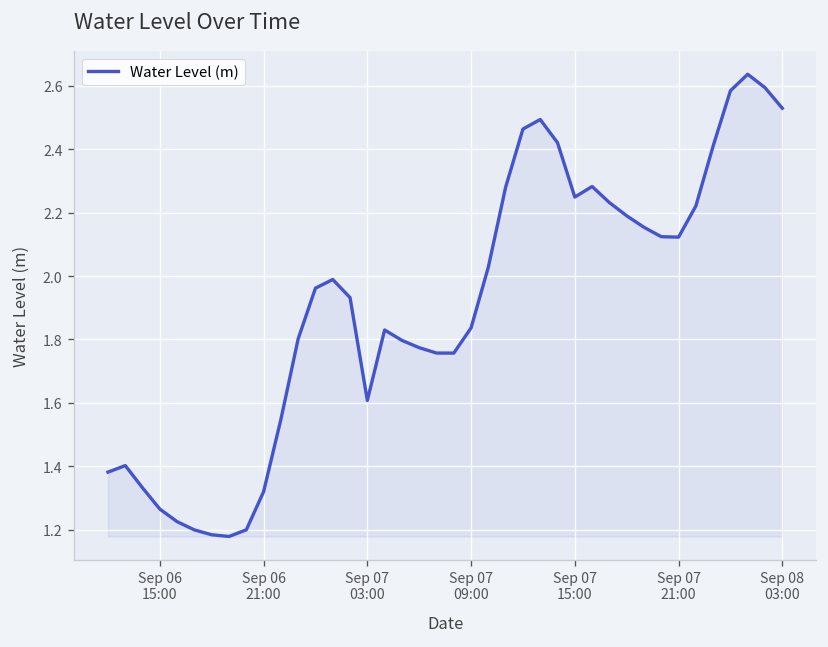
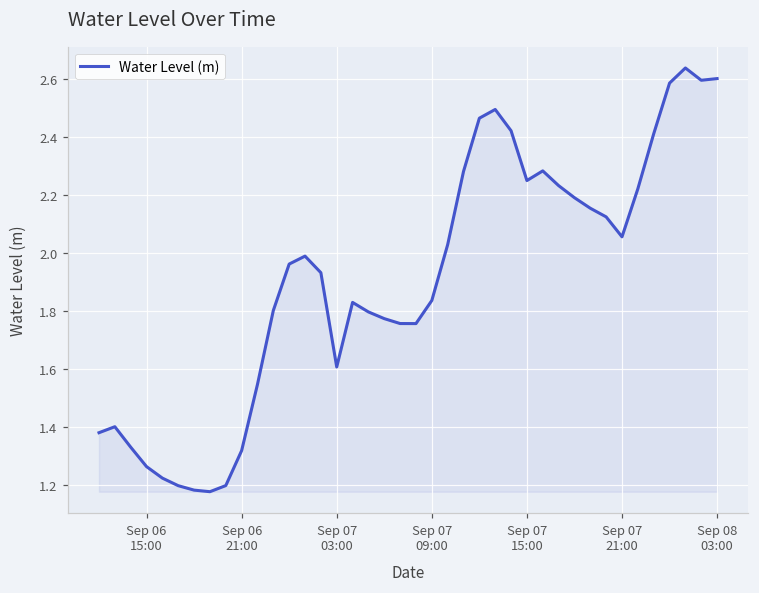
  {
    "Sep 06 15:00": 1.26,
    "Sep 06 21:00": 1.32,
    "Sep 07 03:00": 1.61,
    "Sep 07 09:00": 1.84,
    "Sep 07 15:00": 2.25,
-   "Sep 07 21:00": 2.12,
-   "Sep 08 03:00": 2.53
+   "Sep 07 21:00": 2.06,
+   "Sep 08 03:00": 2.60
  }
